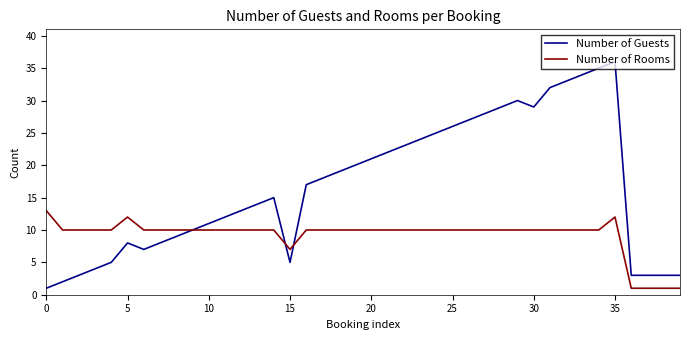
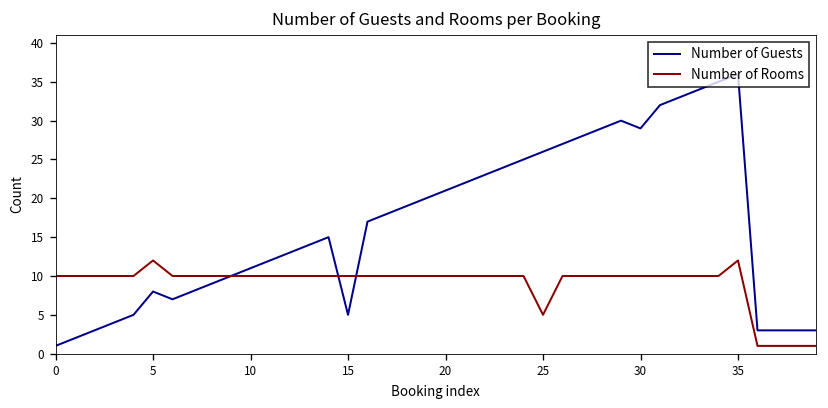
  {
    "Number of Guests": {
      "0": 1,
      "5": 8,
      "10": 11,
      "15": 5,
      "20": 21,
      "25": 26,
      "30": 29
    },
    "Number of Rooms": {
-     "0": 13,
+     "0": 10,
      "5": 12,
      "10": 10,
-     "15": 7,
+     "15": 10,
      "20": 10,
-     "25": 10,
+     "25": 5,
      "30": 10,
      "35": 12
    }
  }
